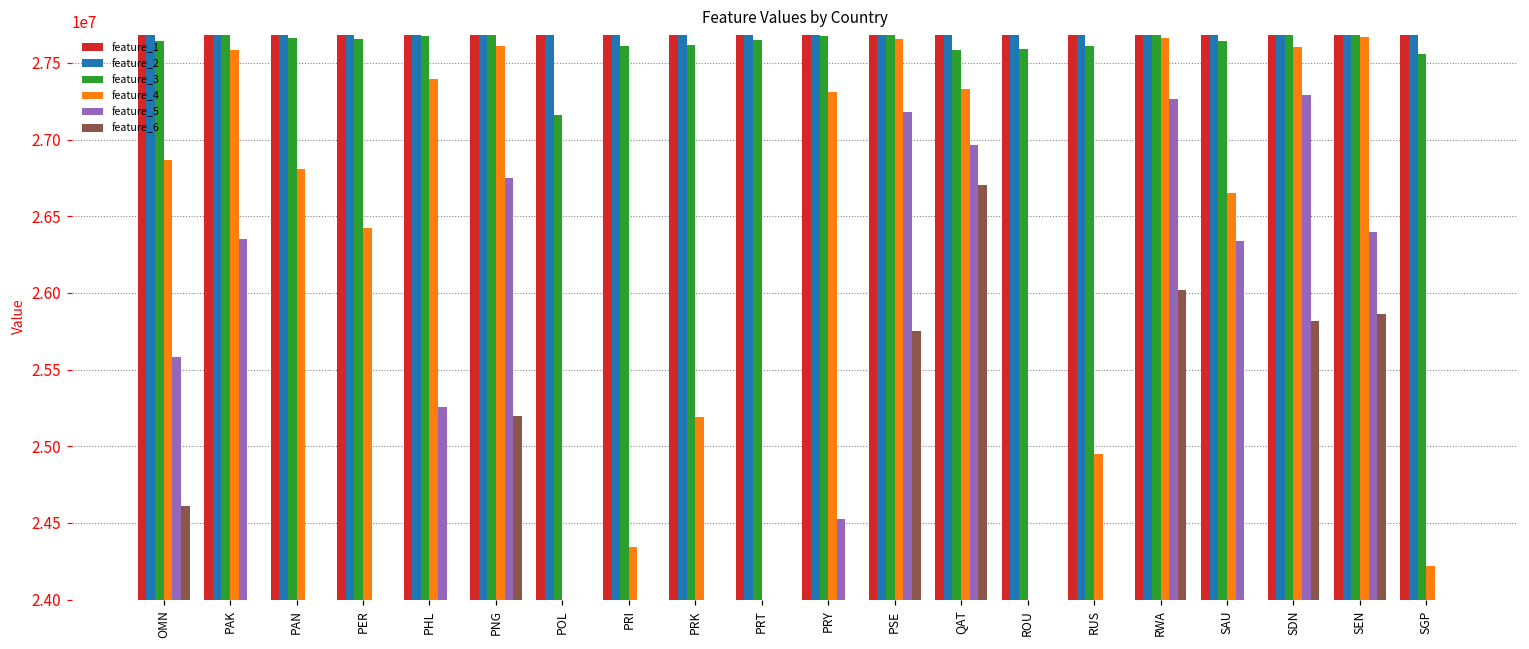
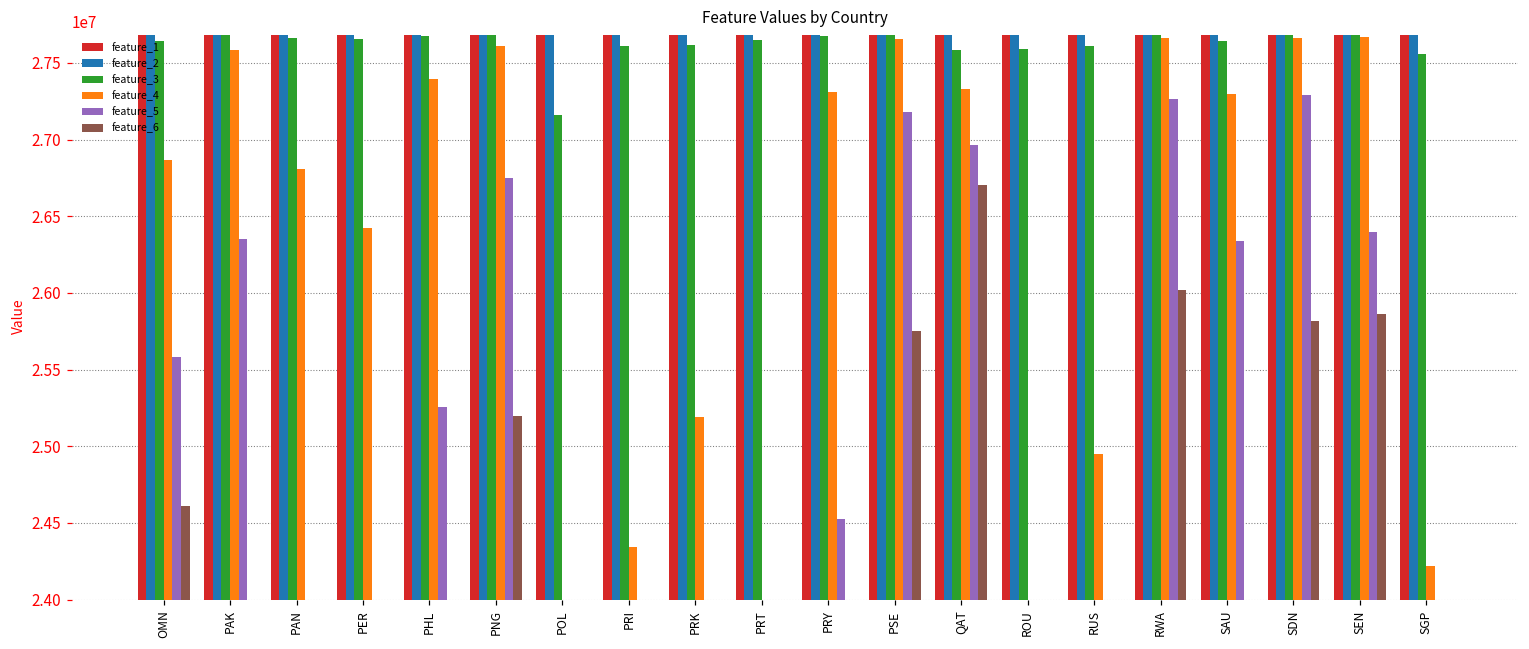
  {
    "feature_1": {
      "OMN": 27680000,
      "PAK": 27680000,
      "PAN": 27680000,
      "PER": 27680000,
      "PHL": 27680000,
      "PNG": 27680000,
      "POL": 27680000,
      "PRI": 27680000,
      "PRK": 27680000,
      "PRT": 27680000,
      "PRY": 27680000,
      "PSE": 27680000,
      "QAT": 27680000,
      "ROU": 27680000,
      "RUS": 27680000,
      "RWA": 27680000,
      "SAU": 27680000,
      "SDN": 27680000,
      "SEN": 27680000,
      "SGP": 27680000
    },
    "feature_2": {
      "OMN": 27680000,
      "PAK": 27680000,
      "PAN": 27680000,
      "PER": 27680000,
      "PHL": 27680000,
      "PNG": 27680000,
      "POL": 27680000,
      "PRI": 27680000,
      "PRK": 27680000,
      "PRT": 27680000,
      "PRY": 27680000,
      "PSE": 27680000,
      "QAT": 27680000,
      "ROU": 27680000,
      "RUS": 27680000,
      "RWA": 27680000,
      "SAU": 27680000,
      "SDN": 27680000,
      "SEN": 27680000,
      "SGP": 27680000
    },
    "feature_3": {
      "OMN": 27640000,
      "PAK": 27680000,
      "PAN": 27660000,
      "PER": 27650000,
      "PHL": 27680000,
      "PNG": 27680000,
      "POL": 27160000,
      "PRI": 27610000,
      "PRK": 27620000,
      "PRT": 27650000,
      "PRY": 27670000,
      "PSE": 27680000,
      "QAT": 27580000,
      "ROU": 27590000,
      "RUS": 27610000,
      "RWA": 27680000,
      "SAU": 27640000,
      "SDN": 27680000,
      "SEN": 27680000,
      "SGP": 27560000
    },
    "feature_4": {
      "OMN": 26870000,
      "PAK": 27580000,
      "PAN": 26810000,
      "PER": 26420000,
      "PHL": 27400000,
      "PNG": 27610000,
      "PRI": 24340000,
      "PRK": 25190000,
      "PRY": 27310000,
      "PSE": 27650000,
      "QAT": 27330000,
      "ROU": 24000000,
      "RUS": 24950000,
      "RWA": 27660000,
-     "SAU": 26650000,
-     "SDN": 27600000,
+     "SAU": 27290000,
+     "SDN": 27660000,
      "SEN": 27670000,
      "SGP": 24220000
    },
    "feature_5": {
      "OMN": 25580000,
      "PAK": 26350000,
      "PHL": 25250000,
      "PNG": 26750000,
      "PRY": 24530000,
      "PSE": 27180000,
      "QAT": 26970000,
      "RWA": 27270000,
      "SAU": 26340000,
      "SDN": 27290000,
      "SEN": 26400000
    },
    "feature_6": {
      "OMN": 24610000,
      "PNG": 25200000,
      "PSE": 25760000,
      "QAT": 26700000,
      "RWA": 26020000,
      "SDN": 25820000,
      "SEN": 25860000
    }
  }
